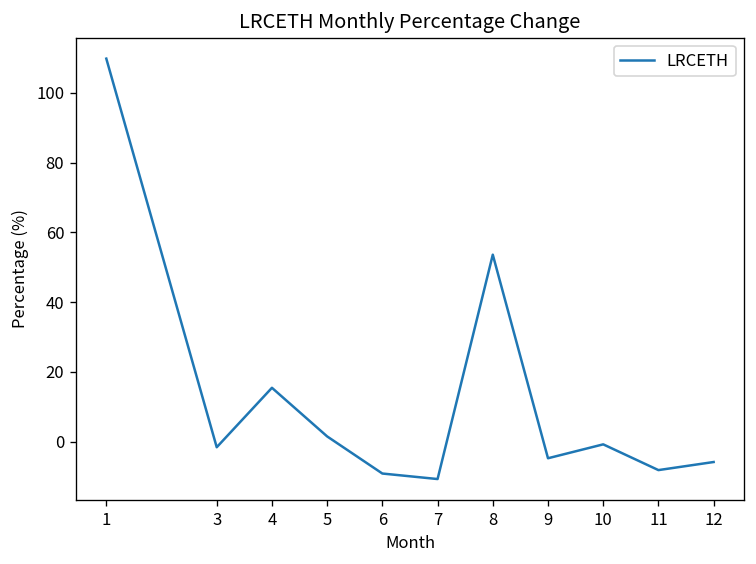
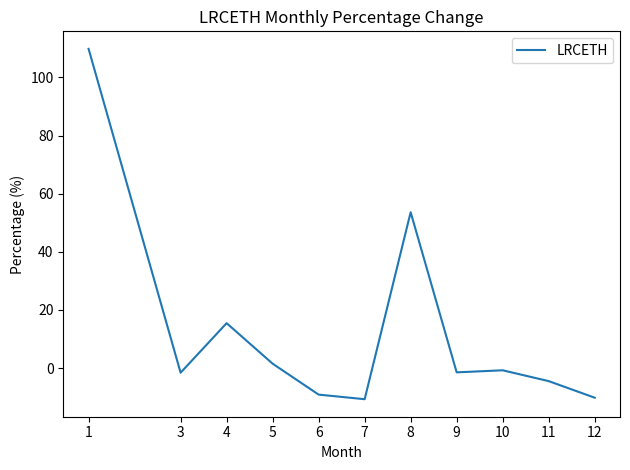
  {
    "1": 110,
    "3": -2,
    "4": 15,
    "5": 1,
    "6": -9,
    "7": -11,
    "8": 54,
-   "9": -5,
+   "9": -1,
    "10": -1,
-   "11": -8,
-   "12": -6
+   "11": -5,
+   "12": -10
  }
